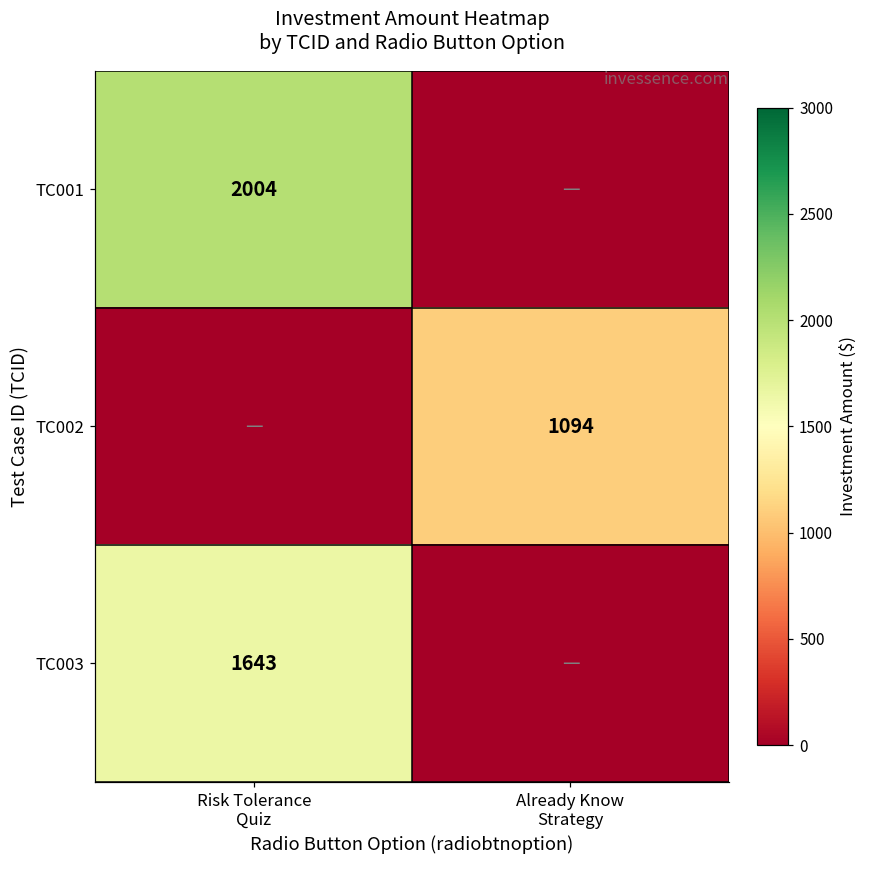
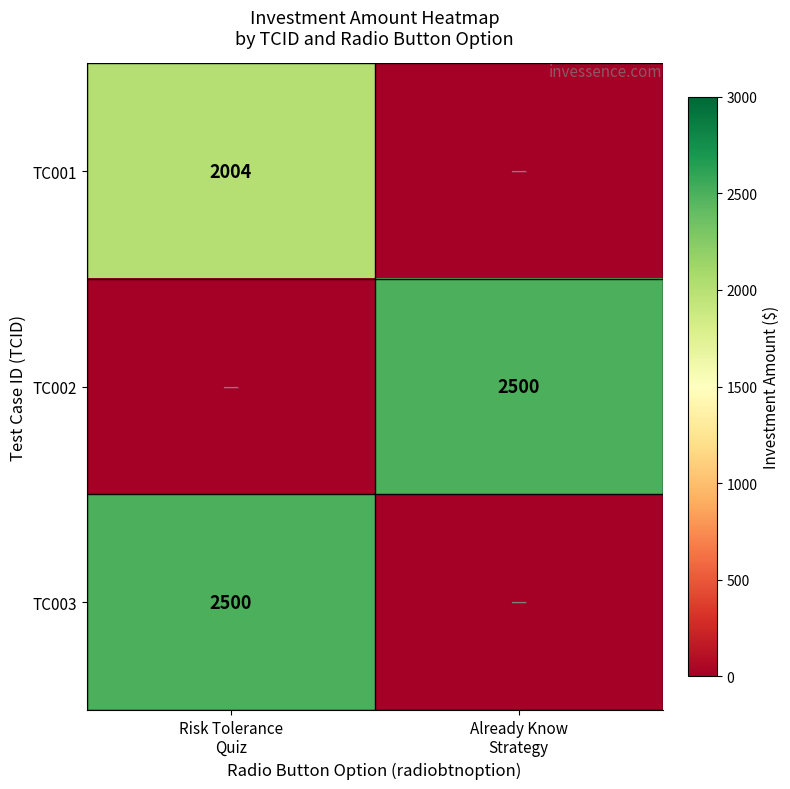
  {
    "TC001": {
      "Risk Tolerance Quiz": 2004
    },
    "TC002": {
-     "Already Know Strategy": 1094
+     "Already Know Strategy": 2500
    },
    "TC003": {
-     "Risk Tolerance Quiz": 1643
+     "Risk Tolerance Quiz": 2500
    }
  }
